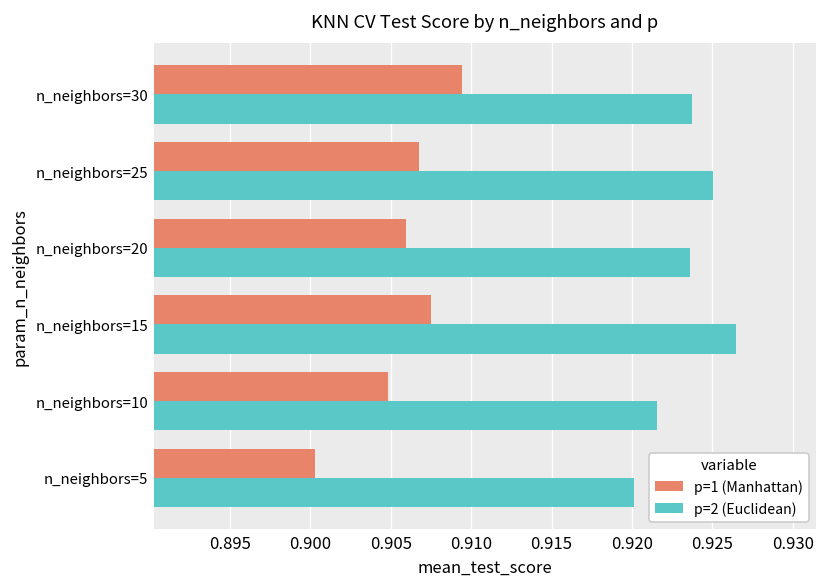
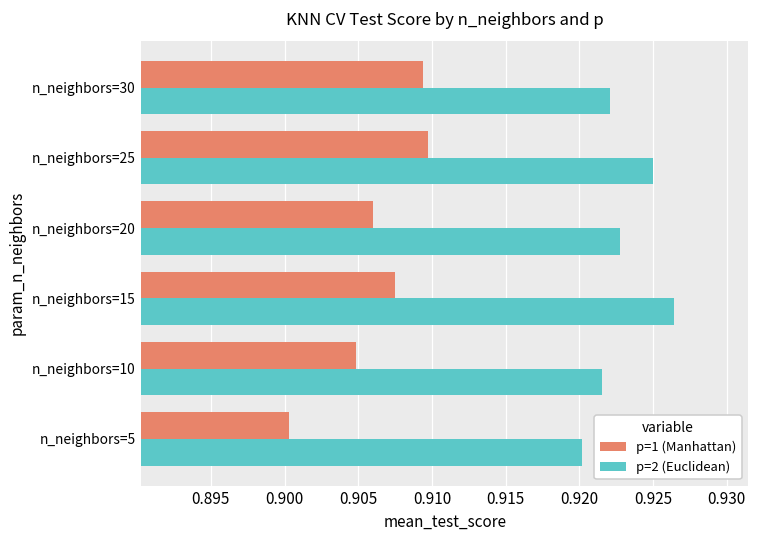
  {
    "p=1 (Manhattan)": {
      "n_neighbors=30": 0.9094,
-     "n_neighbors=25": 0.9067,
+     "n_neighbors=25": 0.9098,
      "n_neighbors=20": 0.9060,
      "n_neighbors=15": 0.9075,
      "n_neighbors=10": 0.9048,
      "n_neighbors=5": 0.9003
    },
    "p=2 (Euclidean)": {
-     "n_neighbors=30": 0.9237,
+     "n_neighbors=30": 0.9221,
      "n_neighbors=25": 0.9250,
-     "n_neighbors=20": 0.9236,
+     "n_neighbors=20": 0.9228,
      "n_neighbors=15": 0.9265,
      "n_neighbors=10": 0.9216,
      "n_neighbors=5": 0.9202
    }
  }
